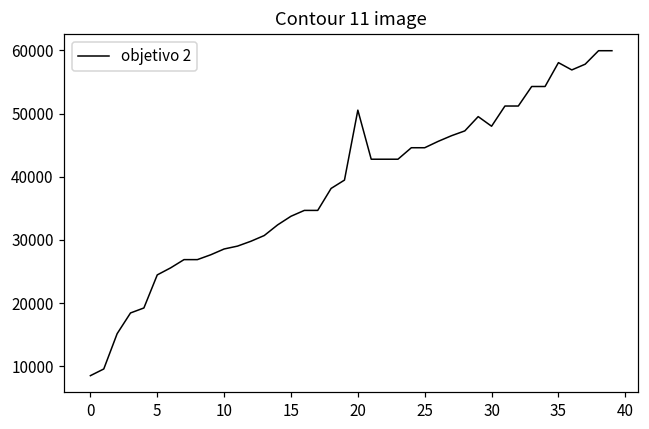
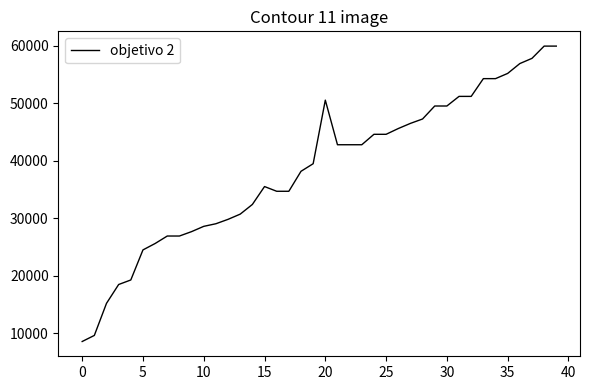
  {
    "0": 9000,
    "5": 24000,
    "10": 29000,
-   "15": 34000,
+   "15": 36000,
    "20": 51000,
    "25": 45000,
-   "30": 48000,
-   "35": 58000
+   "30": 50000,
+   "35": 55000
  }
